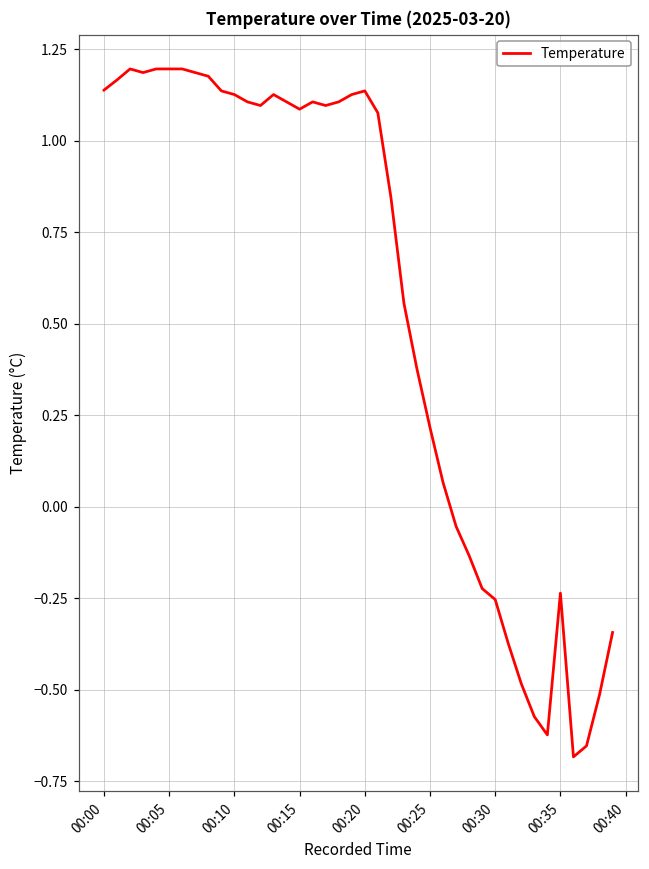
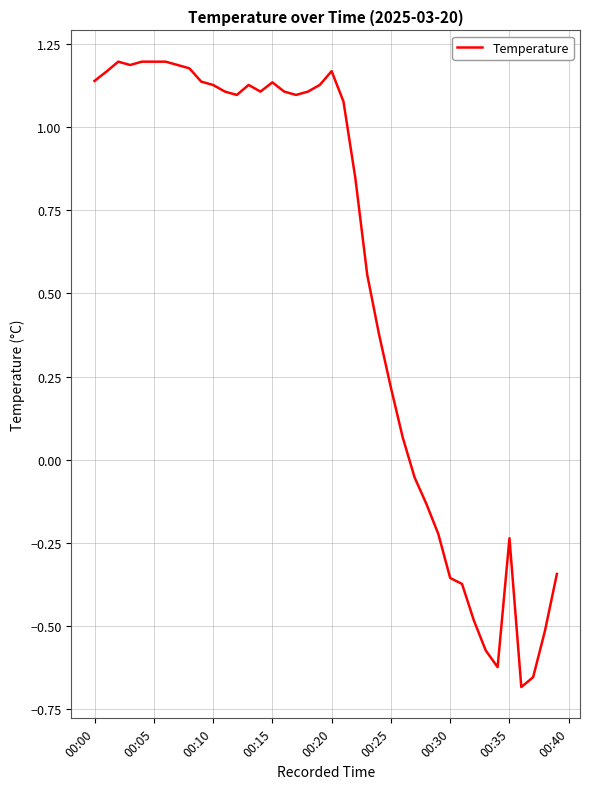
  {
    "00:00": 1.14,
    "00:05": 1.20,
    "00:10": 1.13,
-   "00:15": 1.09,
-   "00:20": 1.14,
+   "00:15": 1.13,
+   "00:20": 1.17,
    "00:25": 0.22,
-   "00:30": -0.25,
+   "00:30": -0.36,
    "00:35": -0.24
  }
